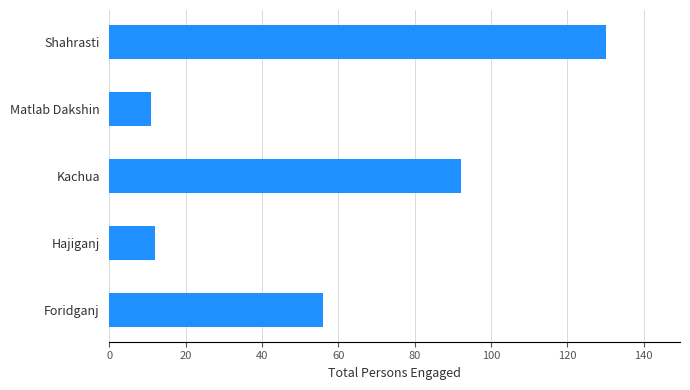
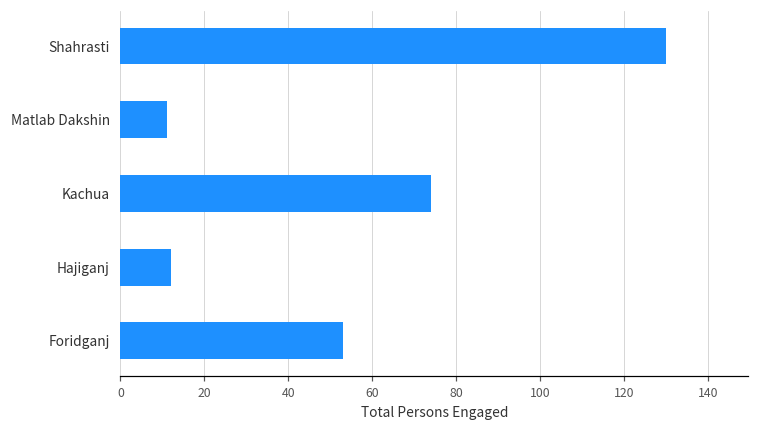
  {
    "Shahrasti": 130,
    "Matlab Dakshin": 11,
-   "Kachua": 92,
+   "Kachua": 74,
    "Hajiganj": 12,
-   "Foridganj": 56
+   "Foridganj": 53
  }
